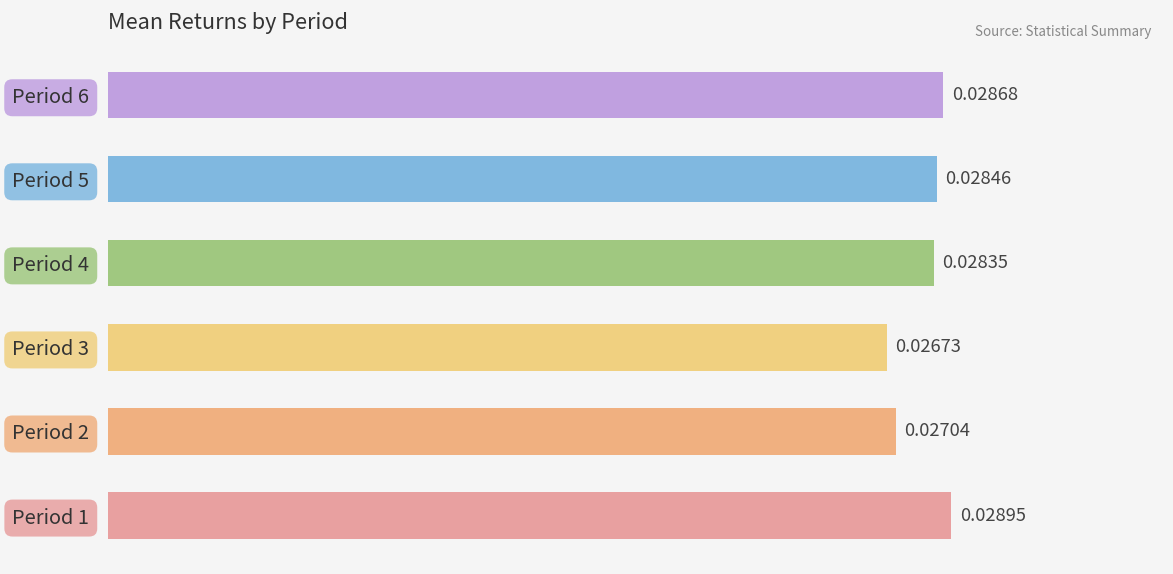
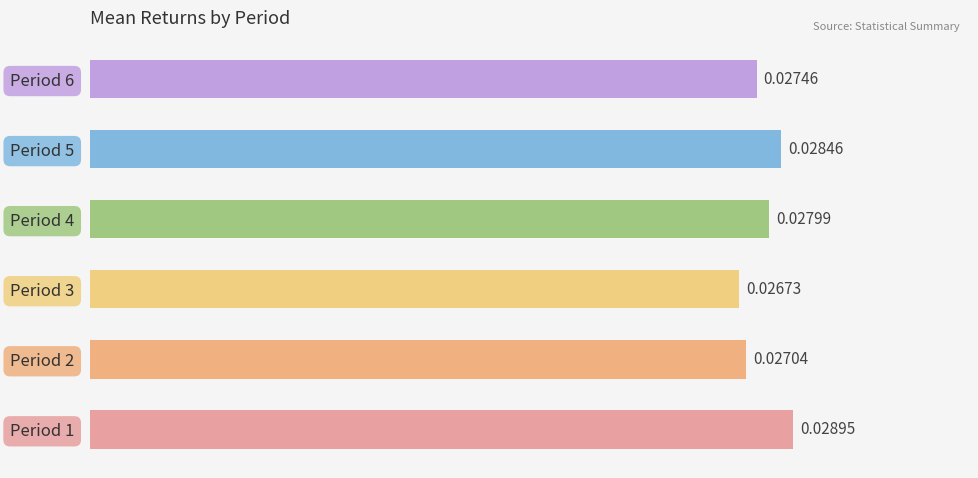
  {
-   "Period 6": 0.02868,
+   "Period 6": 0.02746,
    "Period 5": 0.02846,
-   "Period 4": 0.02835,
+   "Period 4": 0.02799,
    "Period 3": 0.02673,
    "Period 2": 0.02704,
    "Period 1": 0.02895
  }
